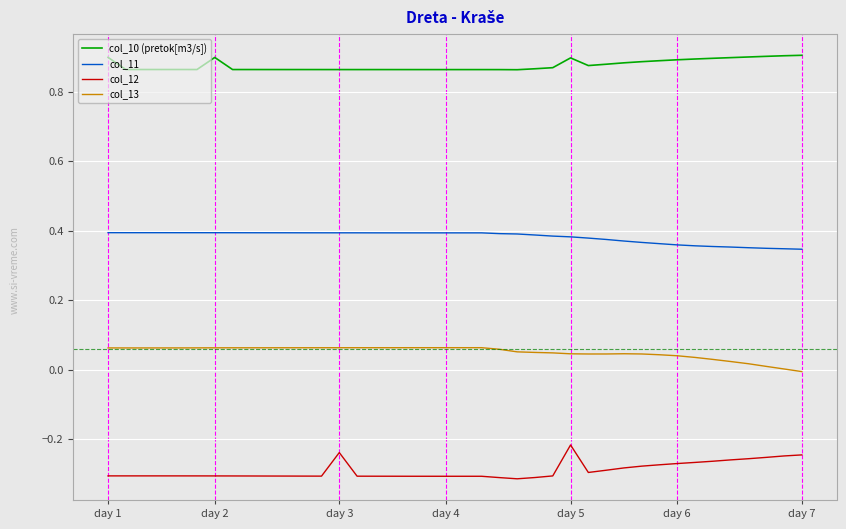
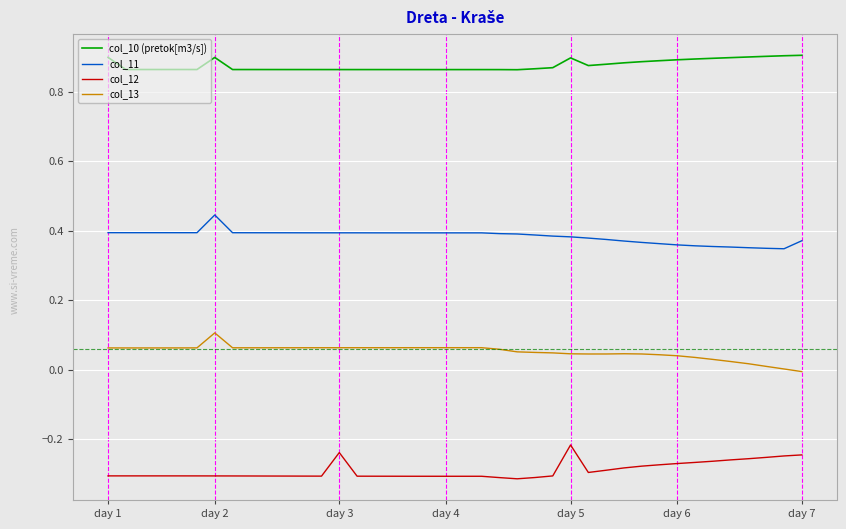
  {
    "col_10 (pretok[m3/s])": {
      "day 2": 0.90,
      "day 3": 0.86,
      "day 4": 0.86,
      "day 5": 0.90,
      "day 6": 0.89,
      "day 7": 0.91
    },
    "col_11": {
      "day 1": 0.39,
-     "day 2": 0.39,
+     "day 2": 0.45,
      "day 3": 0.39,
      "day 4": 0.39,
      "day 5": 0.38,
      "day 6": 0.36,
-     "day 7": 0.35
+     "day 7": 0.37
    },
    "col_12": {
      "day 1": -0.31,
      "day 2": -0.31,
      "day 3": -0.24,
      "day 4": -0.31,
      "day 5": -0.22,
      "day 6": -0.27,
      "day 7": -0.24
    },
    "col_13": {
      "day 1": 0.06,
-     "day 2": 0.06,
+     "day 2": 0.11,
      "day 3": 0.06,
      "day 4": 0.06,
      "day 5": 0.05,
      "day 6": 0.04,
      "day 7": 0.00
    }
  }
